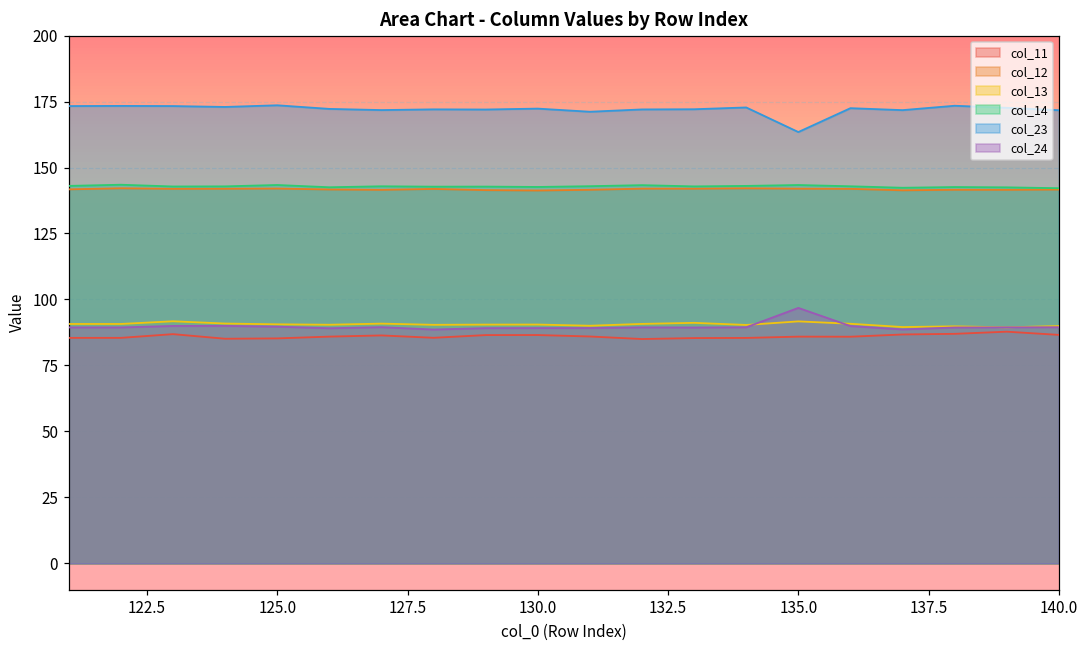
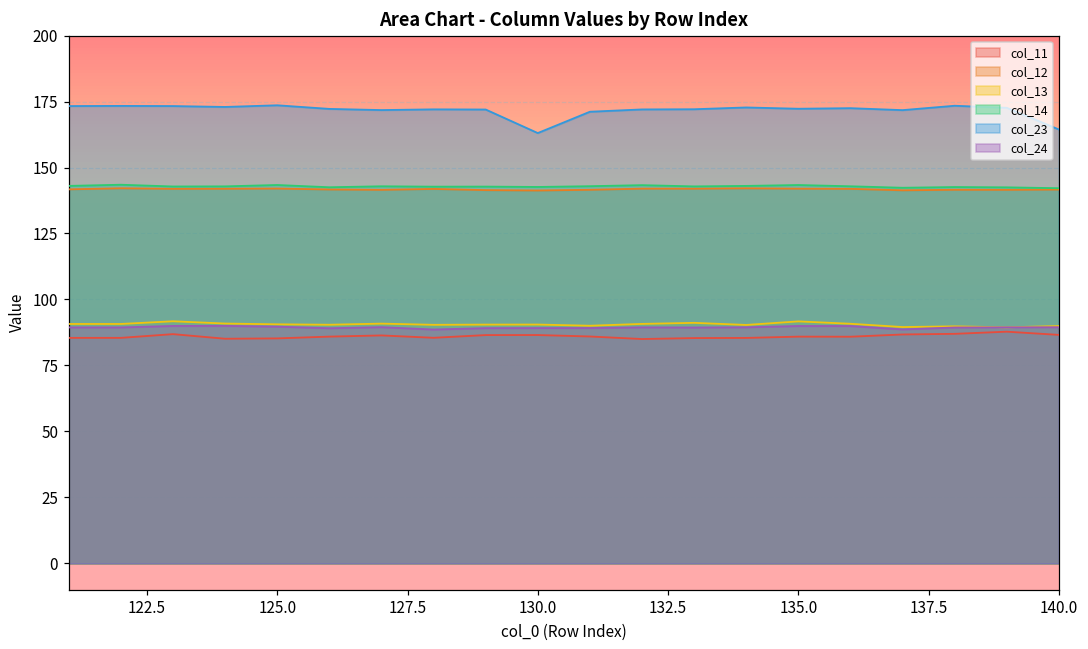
  {
    "col_14": {
      "125.0": 143,
      "130.0": 143,
      "135.0": 143
    },
    "col_23": {
      "125.0": 174,
-     "130.0": 172,
-     "135.0": 163,
-     "140.0": 172
+     "130.0": 163,
+     "135.0": 172,
+     "140.0": 164
    },
    "col_24": {
      "130.0": 89,
-     "135.0": 97
+     "135.0": 90
    }
  }
